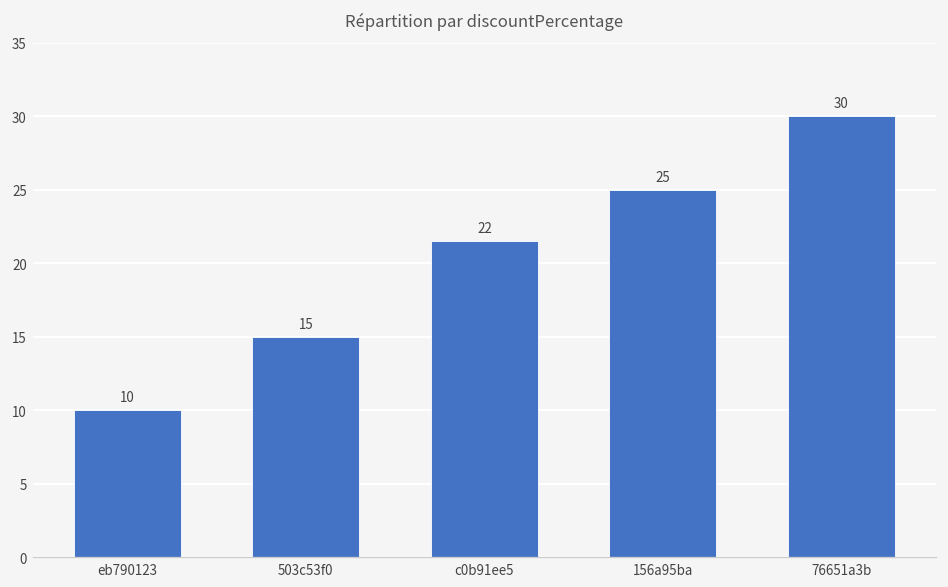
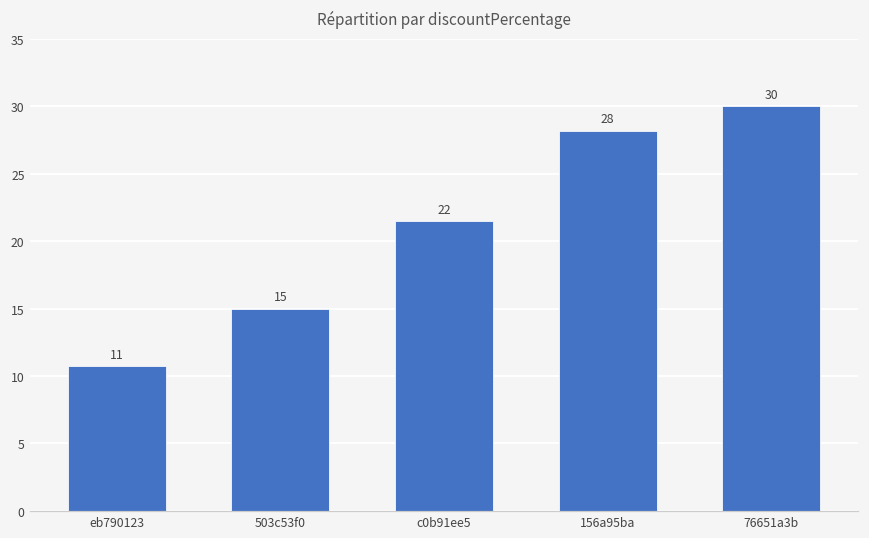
  {
-   "eb790123": 10,
+   "eb790123": 11,
    "503c53f0": 15,
    "c0b91ee5": 22,
-   "156a95ba": 25,
+   "156a95ba": 28,
    "76651a3b": 30
  }
